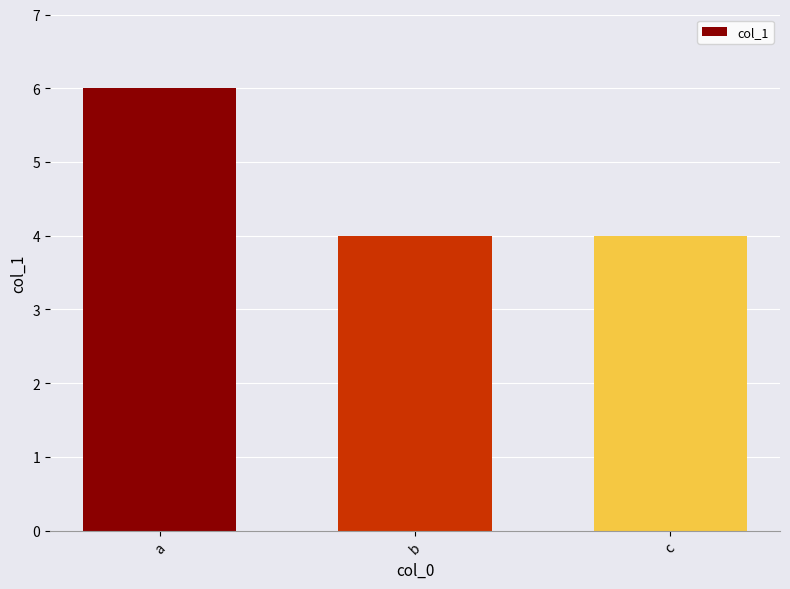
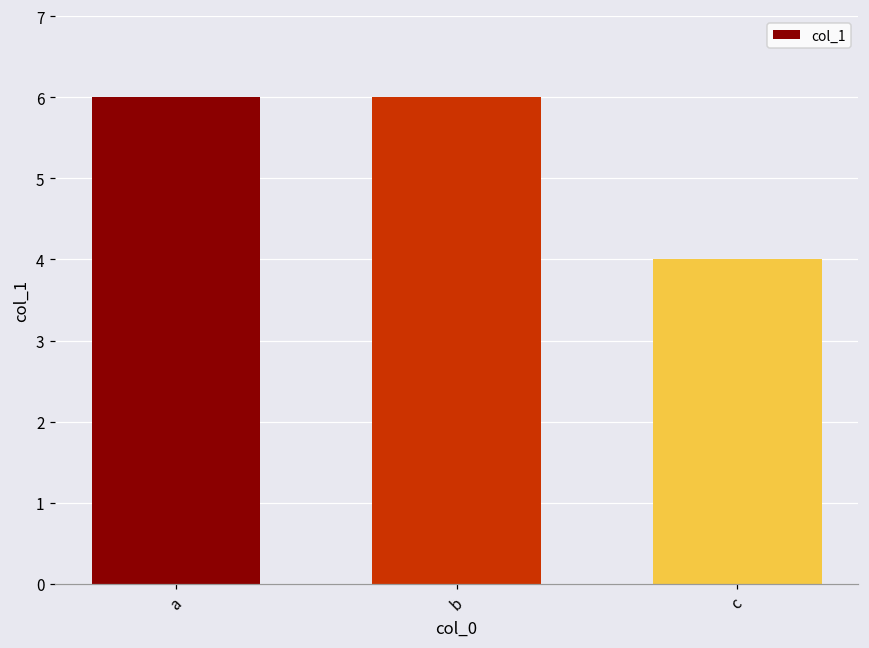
  {
    "a": 6,
-   "b": 4,
+   "b": 6,
    "c": 4
  }
